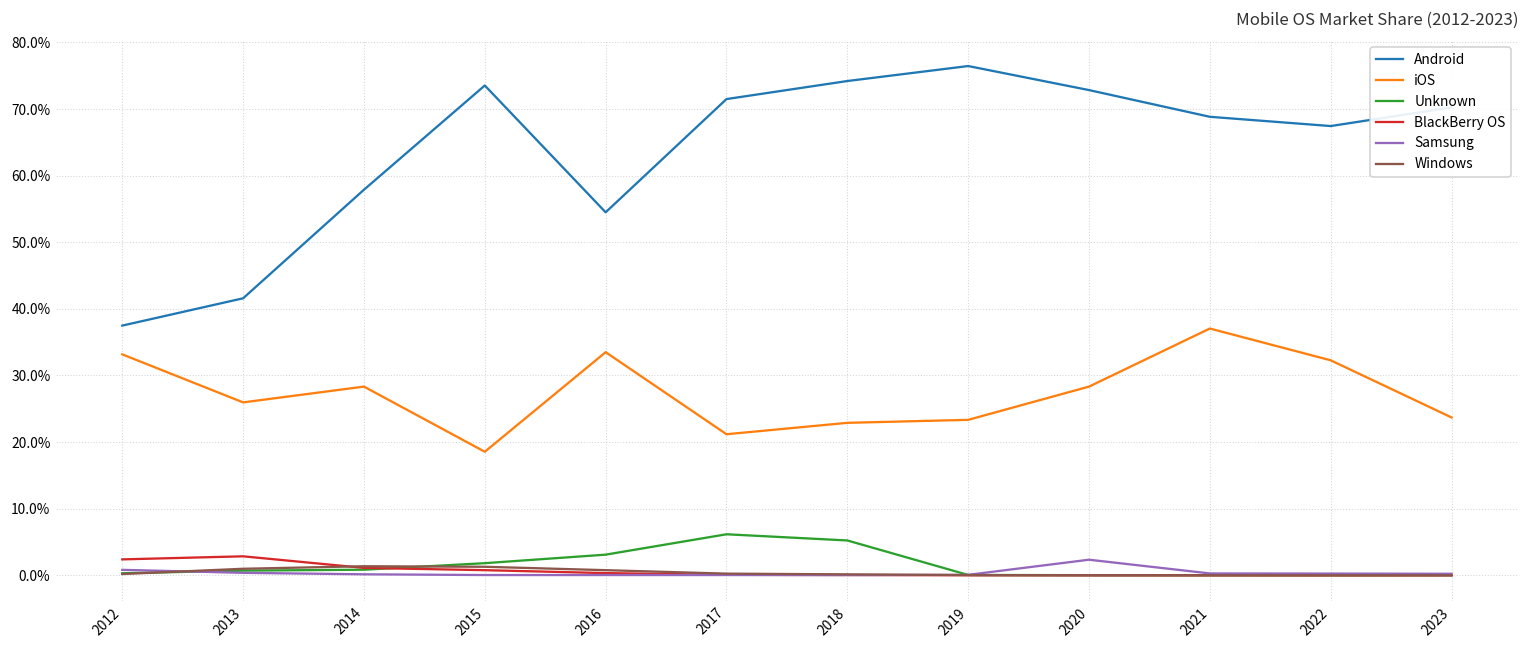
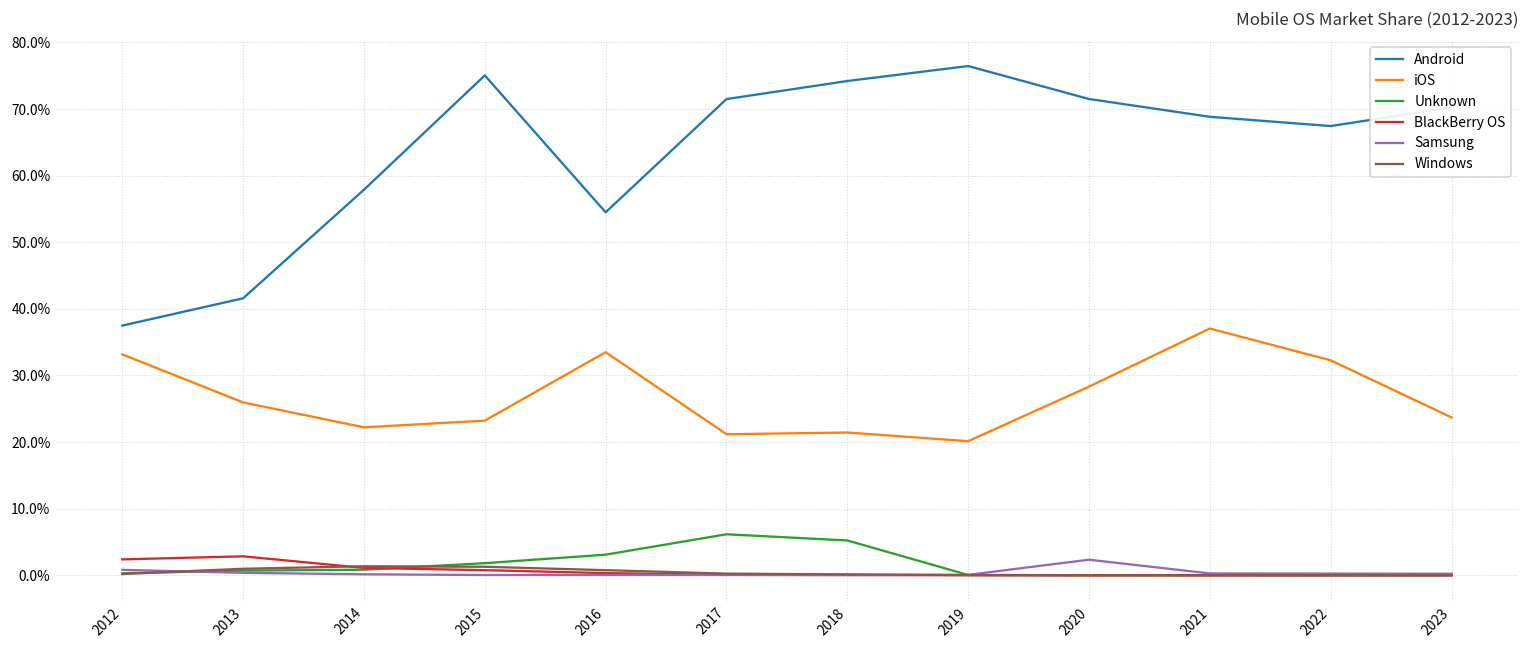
  {
    "Android": {
      "2012": "37%",
      "2013": "42%",
      "2014": "58%",
-     "2015": "74%",
+     "2015": "75%",
      "2016": "55%",
      "2017": "72%",
      "2018": "74%",
      "2019": "76%",
-     "2020": "73%",
+     "2020": "72%",
      "2021": "69%",
      "2022": "67%"
    },
    "iOS": {
      "2012": "33%",
      "2013": "26%",
-     "2014": "28%",
-     "2015": "19%",
+     "2014": "22%",
+     "2015": "23%",
      "2016": "34%",
      "2017": "21%",
-     "2018": "23%",
-     "2019": "23%",
+     "2018": "21%",
+     "2019": "20%",
      "2020": "28%",
      "2021": "37%",
      "2022": "32%",
      "2023": "24%"
    },
    "Unknown": {
      "2015": "2%",
      "2016": "3%",
      "2017": "6%",
      "2018": "5%"
    },
    "BlackBerry OS": {
      "2012": "2%",
      "2013": "3%",
      "2015": "1%"
    },
    "Samsung": {
      "2012": "1%",
      "2014": "0%",
      "2015": "0%",
      "2020": "2%"
    },
    "Windows": {
      "2015": "1%",
      "2016": "1%"
    }
  }
